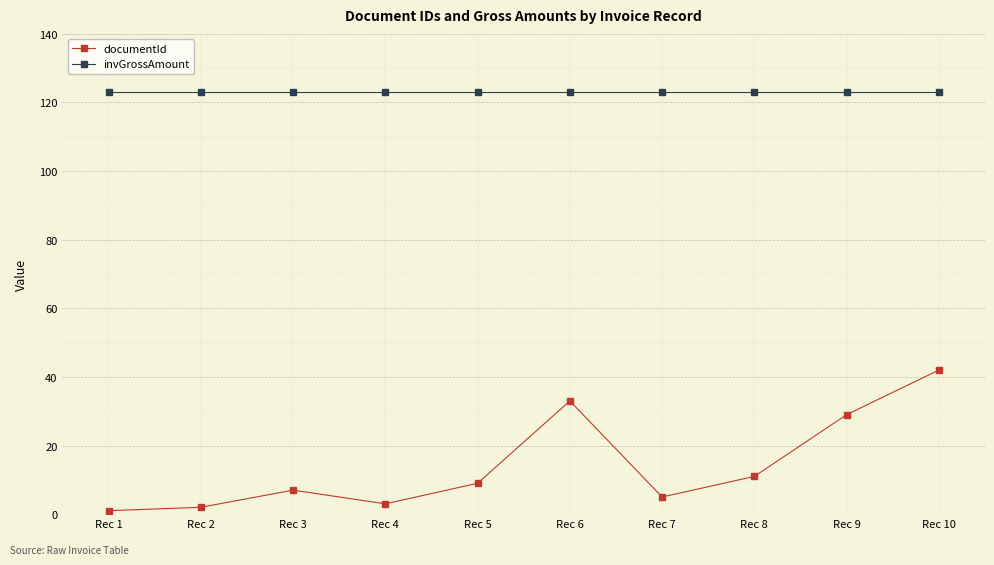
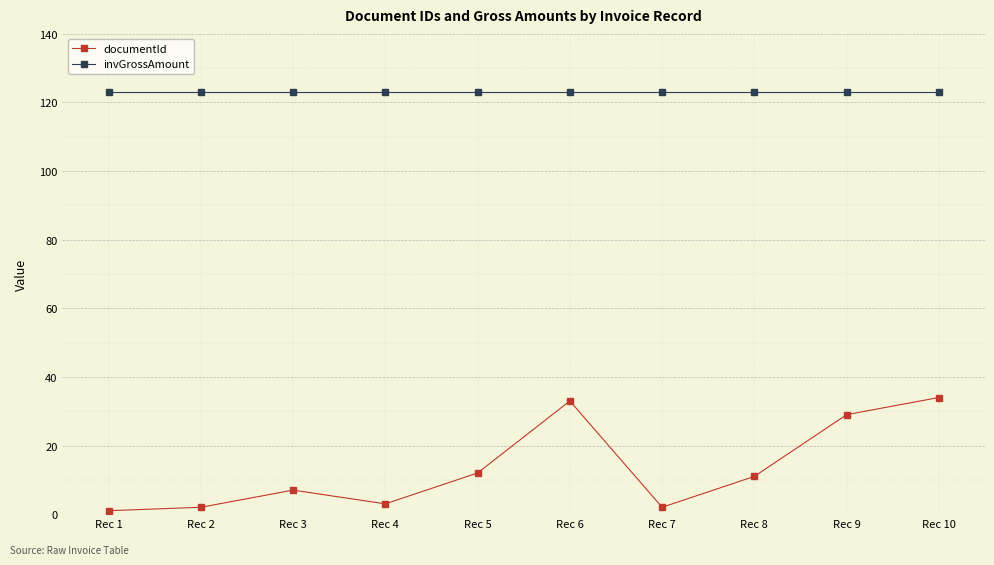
  {
    "documentId": {
      "Rec 1": 1,
      "Rec 2": 2,
      "Rec 3": 7,
      "Rec 4": 3,
-     "Rec 5": 9,
+     "Rec 5": 12,
      "Rec 6": 33,
-     "Rec 7": 5,
+     "Rec 7": 2,
      "Rec 8": 11,
      "Rec 9": 29,
-     "Rec 10": 42
+     "Rec 10": 34
    },
    "invGrossAmount": {
      "Rec 1": 123,
      "Rec 2": 123,
      "Rec 3": 123,
      "Rec 4": 123,
      "Rec 5": 123,
      "Rec 6": 123,
      "Rec 7": 123,
      "Rec 8": 123,
      "Rec 9": 123,
      "Rec 10": 123
    }
  }
